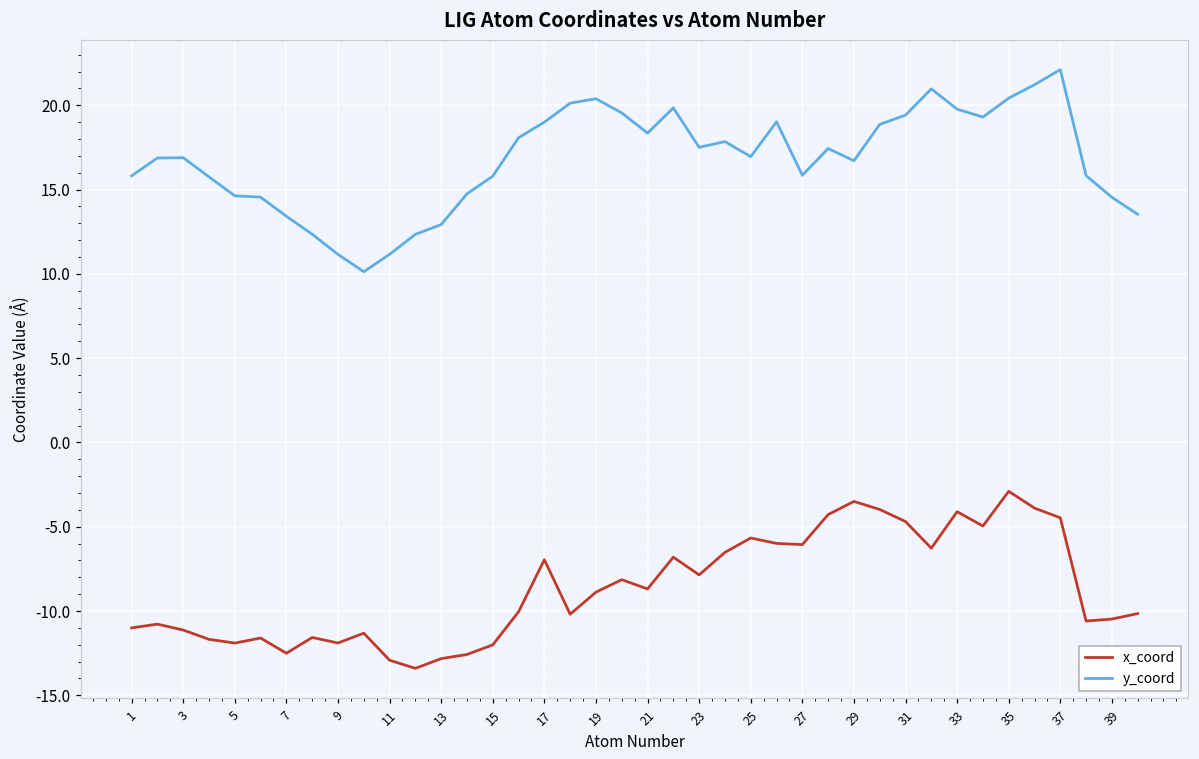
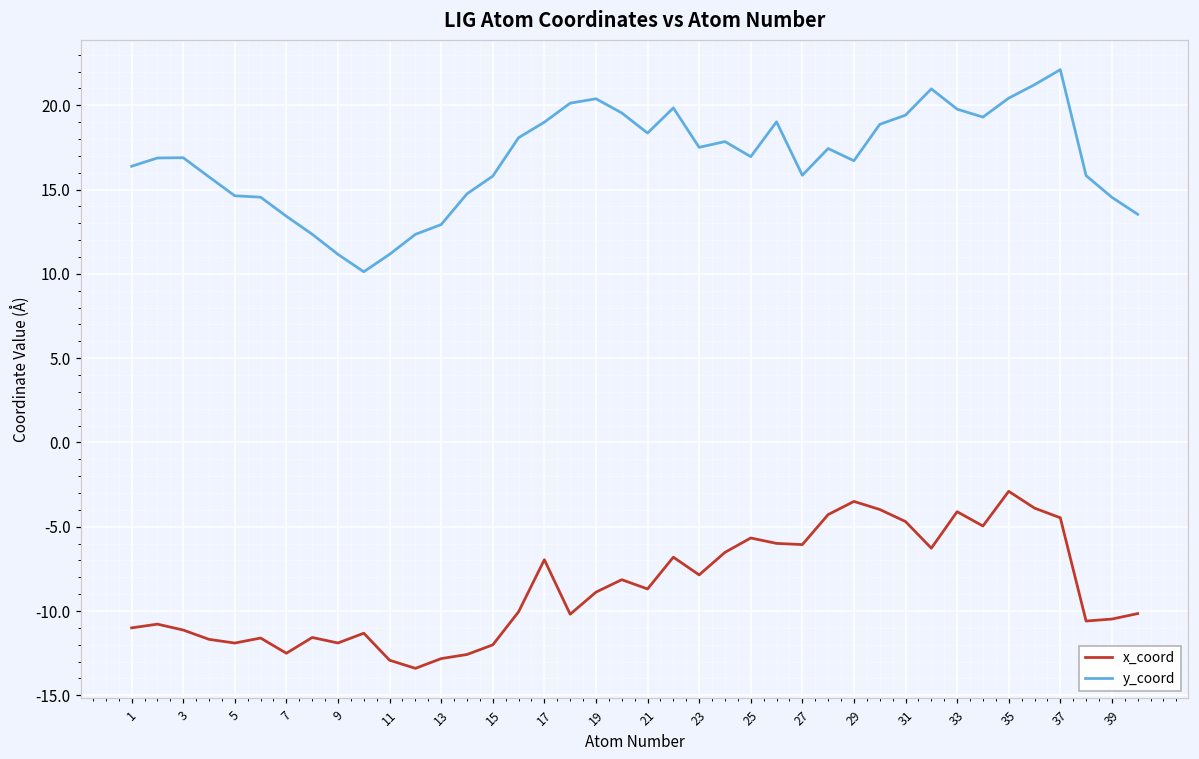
  {
    "x_coord": {
      "1": -11.0,
      "3": -11.1,
      "5": -11.9,
      "7": -12.5,
      "9": -11.9,
      "11": -12.9,
      "13": -12.8,
      "15": -12.0,
      "17": -7.0,
      "19": -8.9,
      "21": -8.7,
      "23": -7.9,
      "25": -5.7,
      "27": -6.1,
      "29": -3.5,
      "31": -4.7,
      "33": -4.1,
      "35": -2.9,
      "37": -4.5,
      "39": -10.5
    },
    "y_coord": {
-     "1": 15.8,
+     "1": 16.4,
      "3": 16.9,
      "5": 14.6,
      "7": 13.4,
      "9": 11.2,
      "11": 11.2,
      "13": 12.9,
      "15": 15.8,
      "17": 19.0,
      "19": 20.4,
      "21": 18.4,
      "23": 17.5,
      "25": 17.0,
      "27": 15.8,
      "29": 16.7,
      "31": 19.4,
      "33": 19.8,
      "35": 20.4,
      "37": 22.1,
      "39": 14.5
    }
  }
